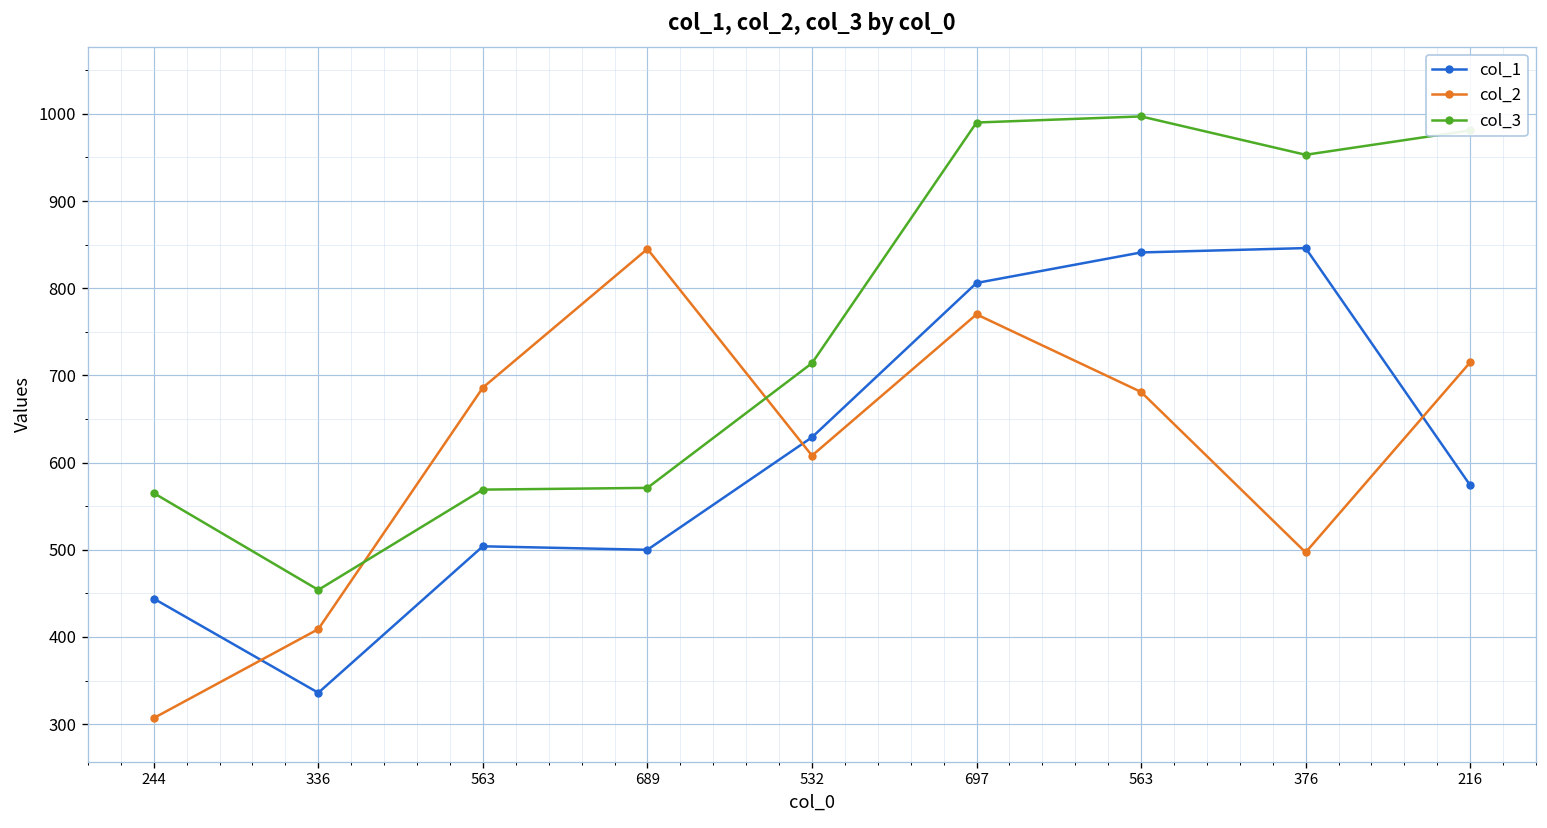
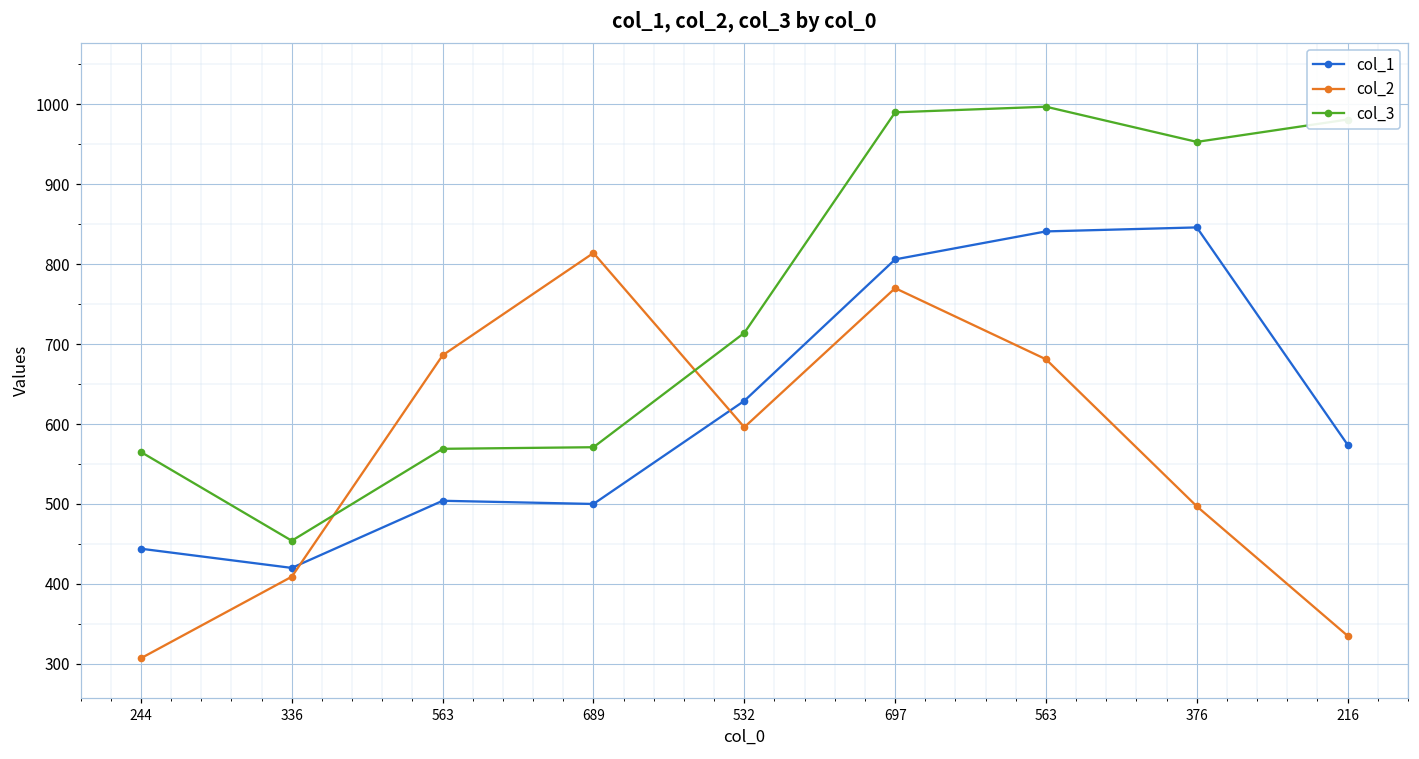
  {
    "col_1": {
      "244": 440,
-     "336": 340,
+     "336": 420,
      "689": 500,
      "532": 630,
      "697": 810,
      "376": 850,
      "216": 570
    },
    "col_2": {
      "244": 310,
      "336": 410,
-     "689": 850,
-     "532": 610,
+     "689": 810,
+     "532": 600,
      "697": 770,
      "376": 500,
-     "216": 720
+     "216": 340
    },
    "col_3": {
      "244": 570,
      "336": 450,
      "689": 570,
      "532": 710,
      "697": 990,
      "376": 950
    }
  }
